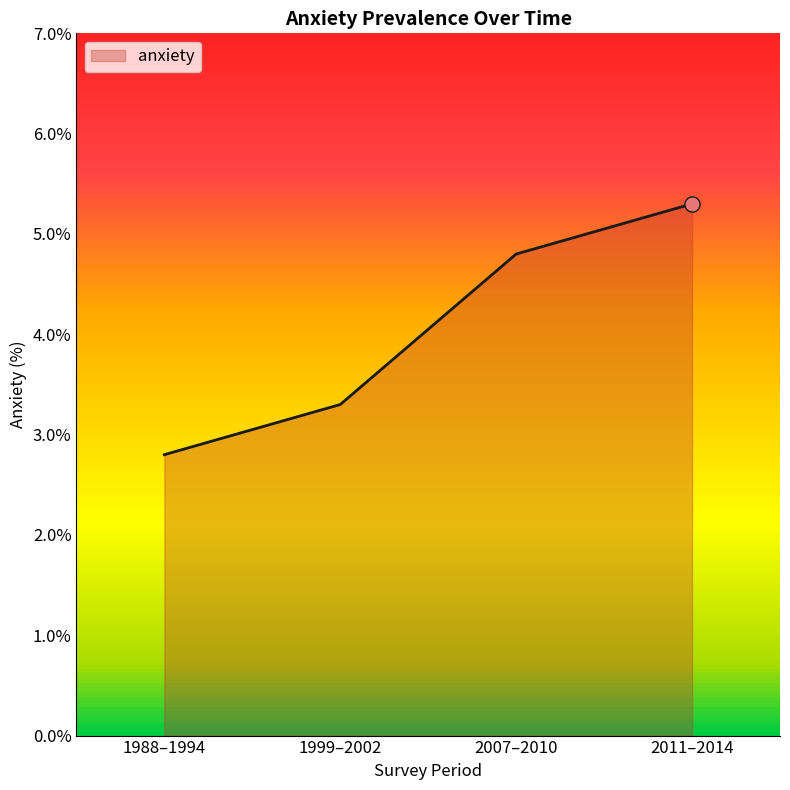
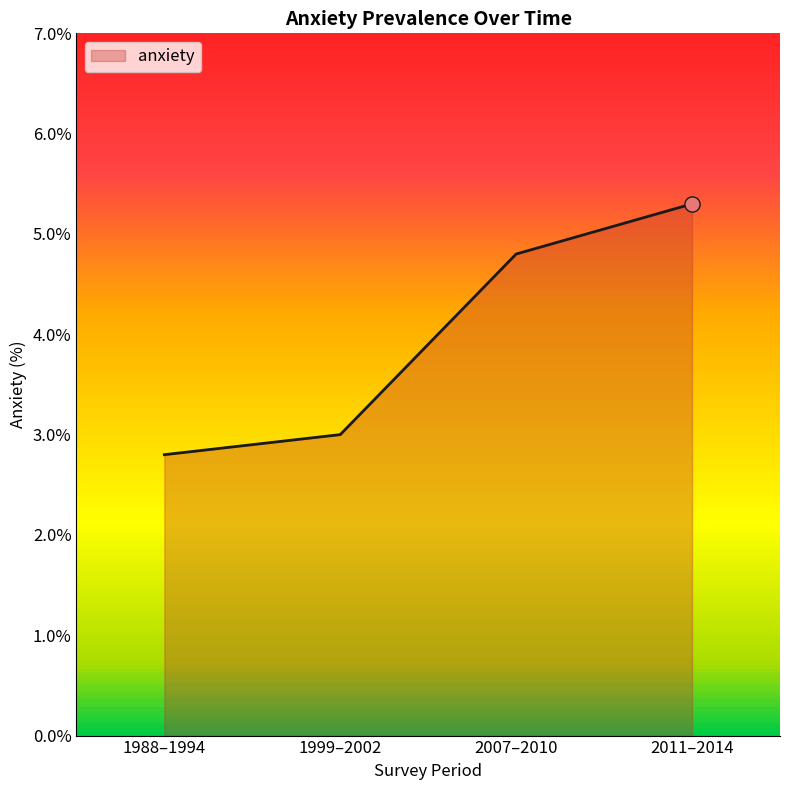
  {
    "anxiety": {
      "1988–1994": "2.8%",
-     "1999–2002": "3.3%",
+     "1999–2002": "3.0%",
      "2007–2010": "4.8%"
    }
  }
